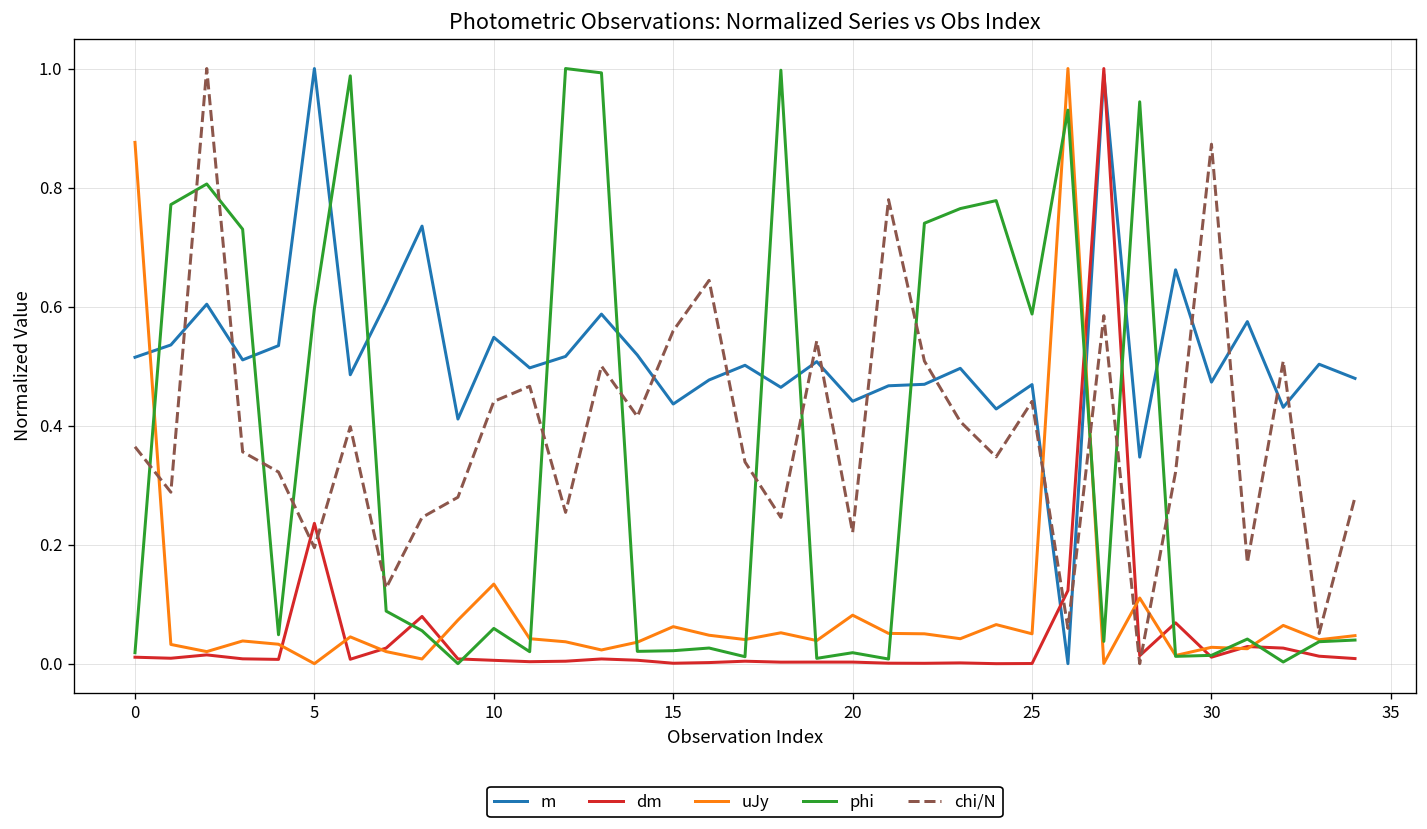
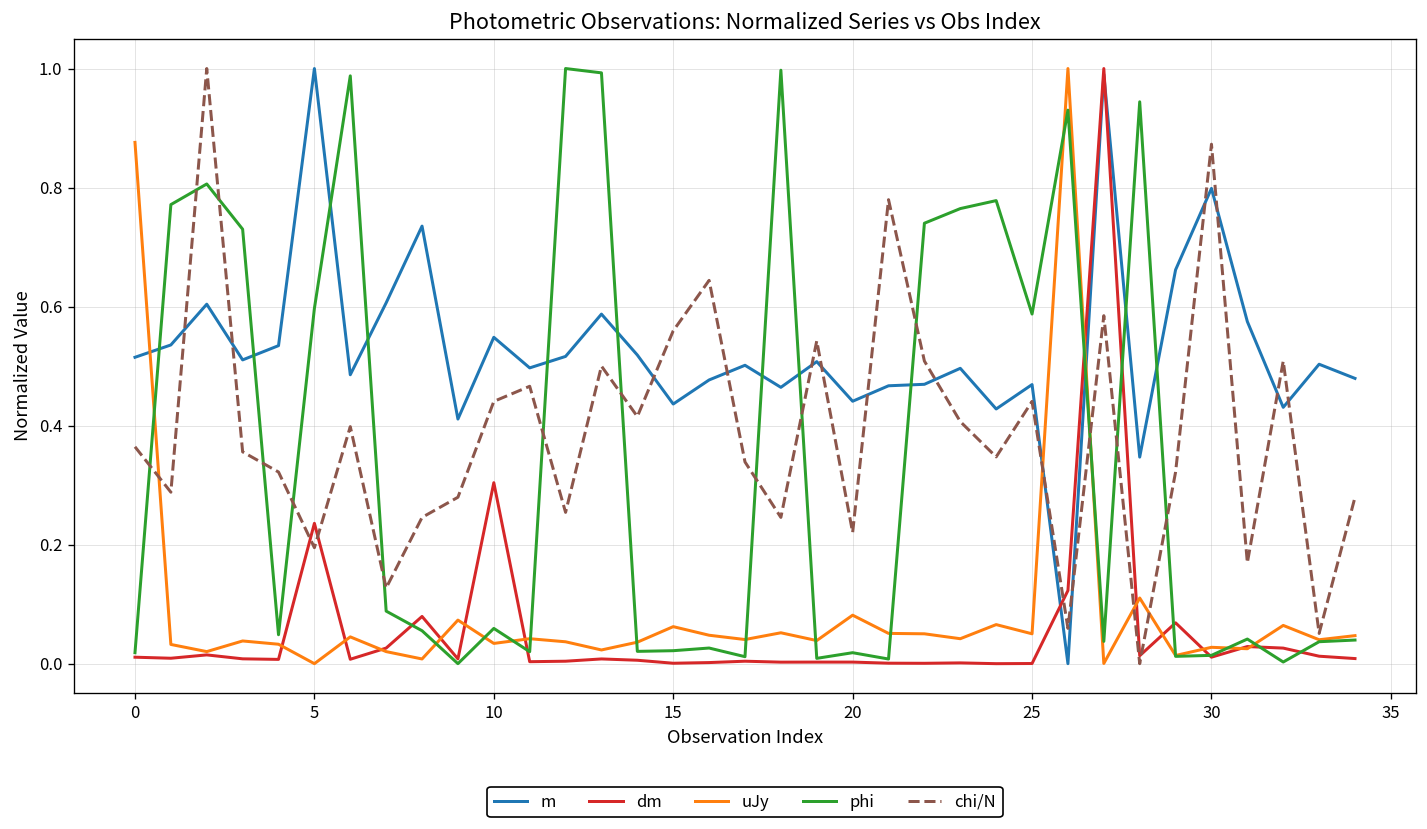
  {
    "m": {
      "0": 0.51,
      "5": 1.00,
      "10": 0.55,
      "15": 0.44,
      "20": 0.44,
      "25": 0.47,
-     "30": 0.47
+     "30": 0.80
    },
    "dm": {
      "0": 0.01,
      "5": 0.24,
-     "10": 0.01,
+     "10": 0.30,
      "15": 0.00,
      "20": 0.00,
      "25": 0.00
    },
    "uJy": {
      "0": 0.88,
      "5": 0.00,
-     "10": 0.13,
+     "10": 0.03,
      "15": 0.06,
      "20": 0.08,
      "25": 0.05,
      "30": 0.03
    },
    "phi": {
      "0": 0.02,
      "5": 0.60,
      "10": 0.06,
      "15": 0.02,
      "20": 0.02,
      "25": 0.59
    },
    "chi/N": {
      "0": 0.36,
      "5": 0.19,
      "10": 0.44,
      "15": 0.56,
      "20": 0.22,
      "25": 0.44,
      "30": 0.87
    }
  }
